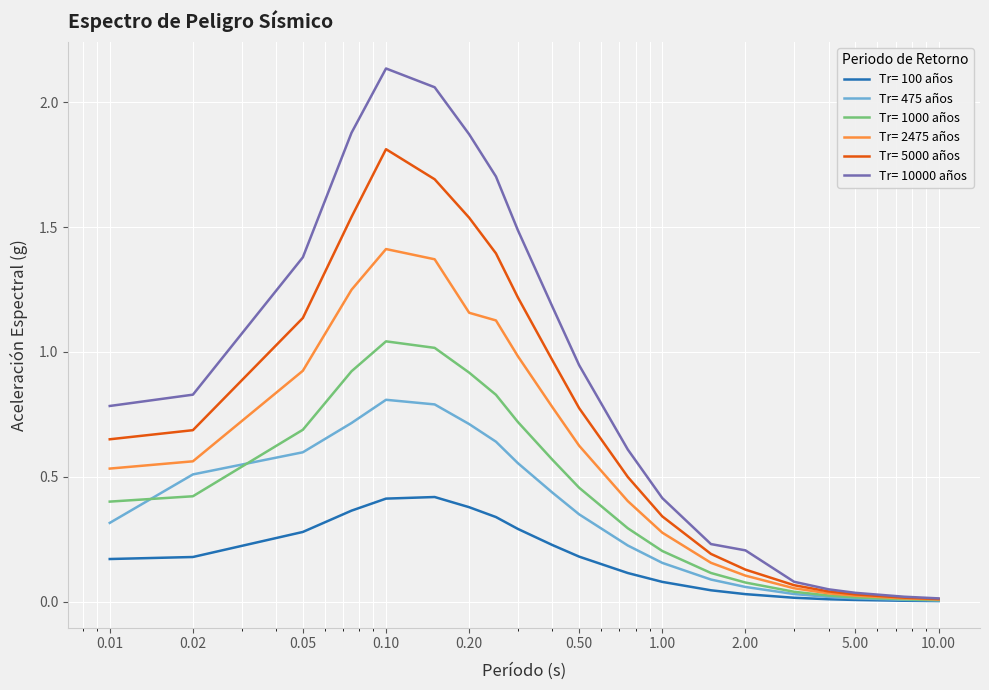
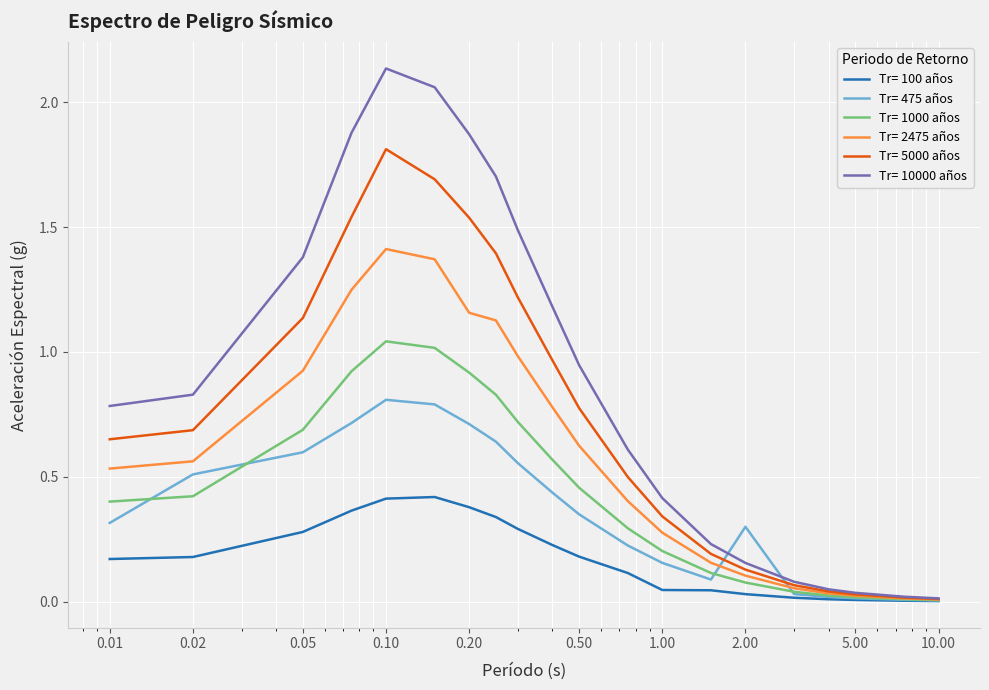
  {
    "Tr= 100 años": {
      "0.01": 0.17,
      "0.02": 0.18,
      "0.05": 0.28,
      "0.10": 0.41,
      "0.20": 0.38,
      "0.50": 0.18,
-     "1.00": 0.08,
+     "1.00": 0.05,
      "2.00": 0.03
    },
    "Tr= 475 años": {
      "0.01": 0.32,
      "0.02": 0.51,
      "0.05": 0.60,
      "0.10": 0.81,
      "0.20": 0.71,
      "0.50": 0.35,
      "1.00": 0.16,
-     "2.00": 0.06
+     "2.00": 0.30
    },
    "Tr= 1000 años": {
      "0.01": 0.40,
      "0.02": 0.42,
      "0.05": 0.69,
      "0.10": 1.04,
      "0.20": 0.92,
      "0.50": 0.46,
      "1.00": 0.20,
      "2.00": 0.08
    },
    "Tr= 2475 años": {
      "0.01": 0.53,
      "0.02": 0.56,
      "0.05": 0.92,
      "0.10": 1.41,
      "0.20": 1.16,
      "0.50": 0.62,
      "1.00": 0.28,
      "2.00": 0.10
    },
    "Tr= 5000 años": {
      "0.01": 0.65,
      "0.02": 0.69,
      "0.05": 1.14,
      "0.10": 1.81,
      "0.20": 1.54,
      "0.50": 0.77,
      "1.00": 0.34,
      "2.00": 0.13
    },
    "Tr= 10000 años": {
      "0.01": 0.78,
      "0.02": 0.83,
      "0.05": 1.38,
      "0.10": 2.13,
      "0.20": 1.87,
      "0.50": 0.95,
      "1.00": 0.41,
-     "2.00": 0.21
+     "2.00": 0.15
    }
  }
